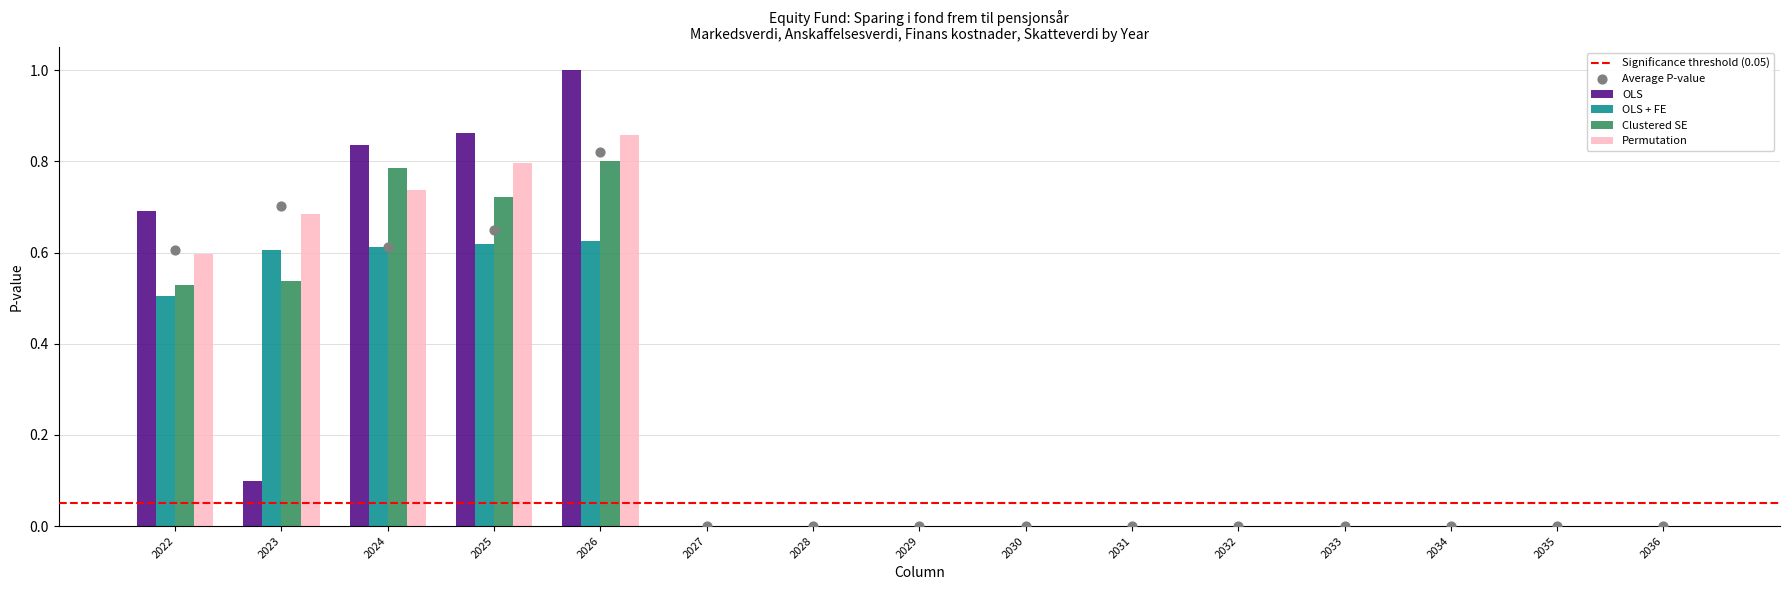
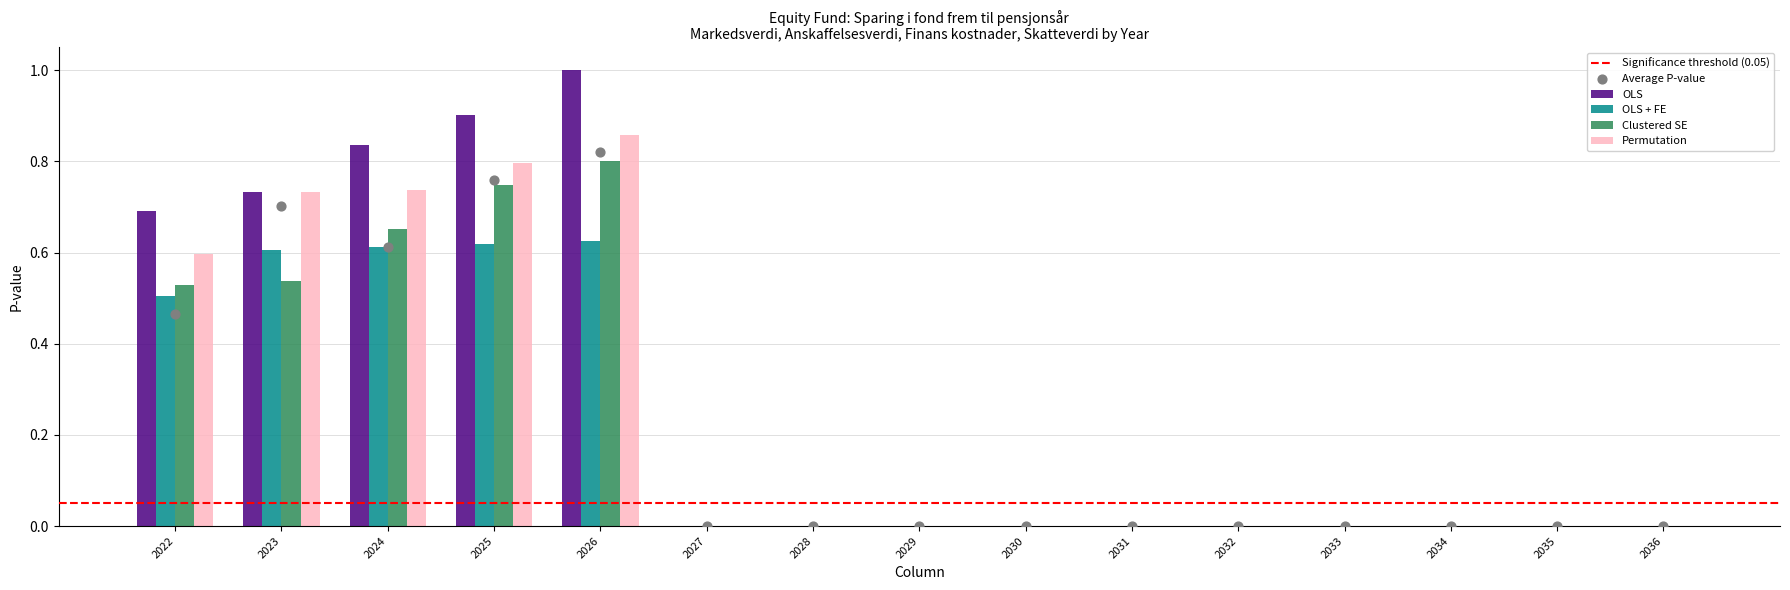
  {
    "OLS": {
      "2022": 0.69,
-     "2023": 0.10,
+     "2023": 0.73,
      "2024": 0.84,
-     "2025": 0.86,
+     "2025": 0.90,
      "2026": 1.00,
      "2027": 0.00,
      "2028": 0.00,
      "2029": 0.00,
      "2030": 0.00,
      "2031": 0.00,
      "2032": 0.00,
      "2033": 0.00,
      "2034": 0.00,
      "2035": 0.00,
      "2036": 0.00
    },
    "Average P-value": {
-     "2022": 0.61,
-     "2025": 0.65
+     "2022": 0.46,
+     "2025": 0.76
    },
    "OLS + FE": {
      "2022": 0.50,
      "2023": 0.61,
      "2024": 0.61,
      "2025": 0.62,
      "2026": 0.63,
      "2027": 0.00,
      "2028": 0.00,
      "2029": 0.00,
      "2030": 0.00,
      "2031": 0.00,
      "2032": 0.00,
      "2033": 0.00,
      "2034": 0.00,
      "2035": 0.00,
      "2036": 0.00
    },
    "Clustered SE": {
      "2022": 0.53,
      "2023": 0.54,
-     "2024": 0.78,
-     "2025": 0.72,
+     "2024": 0.65,
+     "2025": 0.75,
      "2026": 0.80,
      "2027": 0.00,
      "2028": 0.00,
      "2029": 0.00,
      "2030": 0.00,
      "2031": 0.00,
      "2032": 0.00,
      "2033": 0.00,
      "2034": 0.00,
      "2035": 0.00,
      "2036": 0.00
    },
    "Permutation": {
      "2022": 0.60,
-     "2023": 0.69,
+     "2023": 0.73,
      "2024": 0.74,
      "2025": 0.80,
      "2026": 0.86,
      "2027": 0.00,
      "2028": 0.00,
      "2029": 0.00,
      "2030": 0.00,
      "2031": 0.00,
      "2032": 0.00,
      "2033": 0.00,
      "2034": 0.00,
      "2035": 0.00,
      "2036": 0.00
    }
  }
